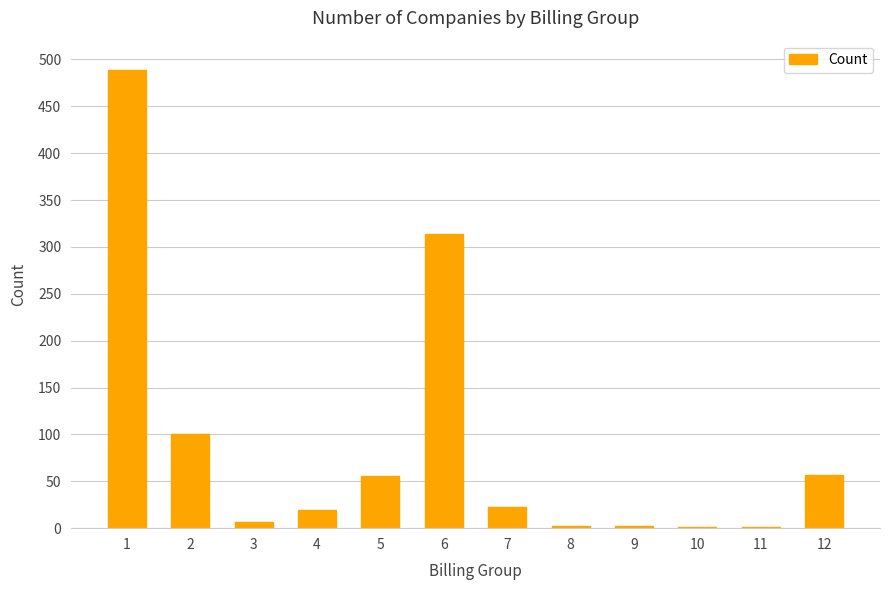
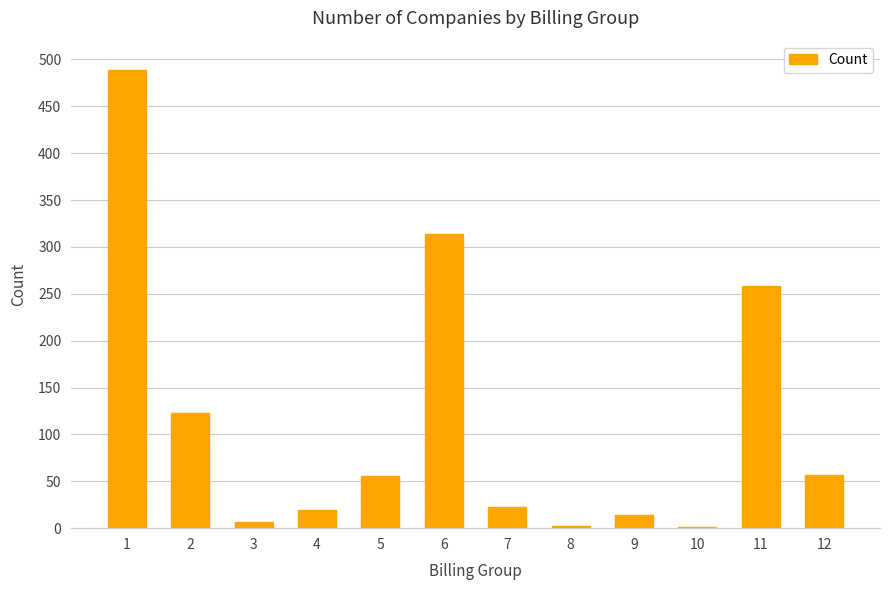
  {
    "1": 490,
-   "2": 100,
+   "2": 120,
    "3": 10,
    "4": 20,
    "5": 60,
    "6": 310,
    "7": 20,
-   "9": 0,
-   "11": 0,
+   "9": 10,
+   "11": 260,
    "12": 60
  }
